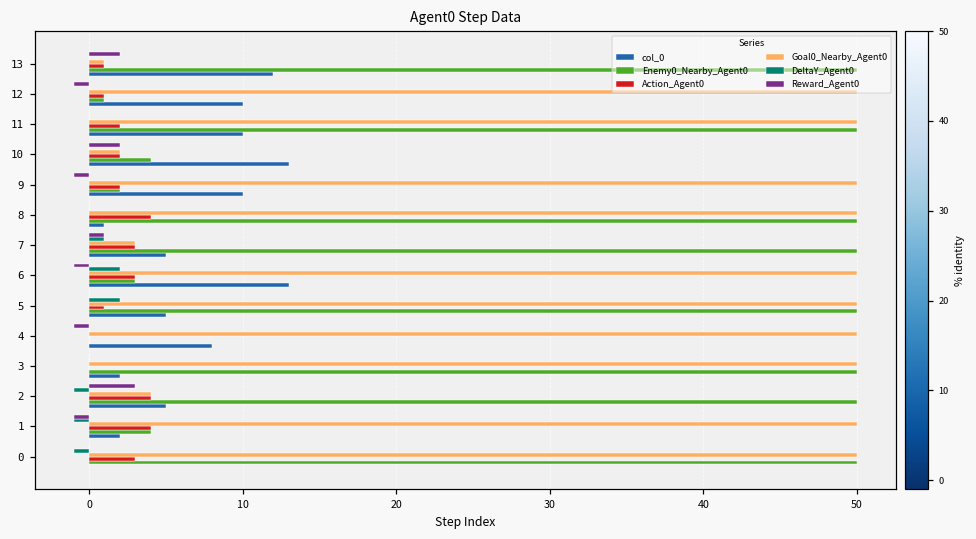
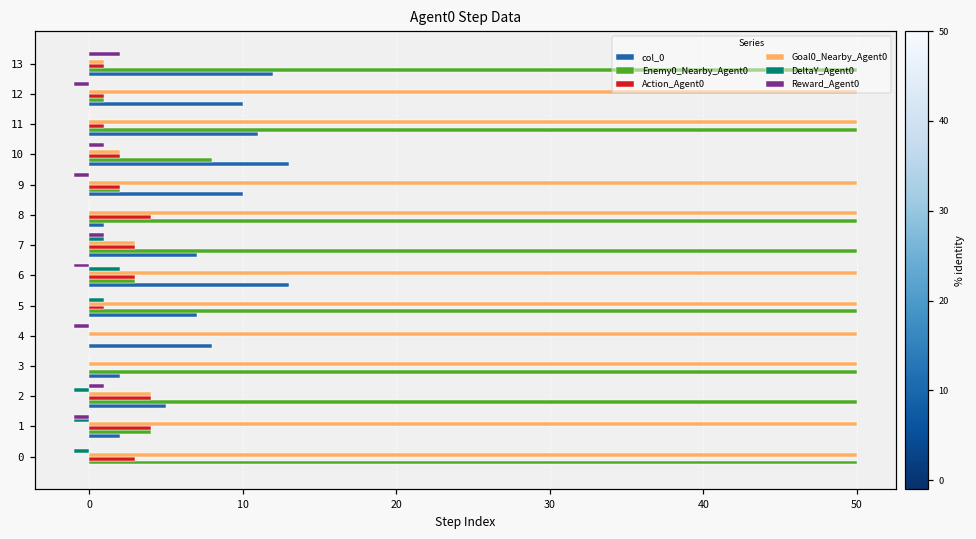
  {
    "col_0": {
      "13": 12,
      "12": 10,
-     "11": 10,
+     "11": 11,
      "10": 13,
      "9": 10,
      "8": 1,
-     "7": 5,
+     "7": 7,
      "6": 13,
-     "5": 5,
+     "5": 7,
      "4": 8,
      "3": 2,
      "2": 5,
      "1": 2,
      "0": 0
    },
    "Enemy0_Nearby_Agent0": {
      "12": 1,
      "11": 50,
-     "10": 4,
+     "10": 8,
      "9": 2,
      "8": 50,
      "7": 50,
      "6": 3,
      "5": 50,
      "4": 0,
      "3": 50,
      "2": 50,
      "1": 4,
      "0": 50
    },
    "Action_Agent0": {
      "13": 1,
      "12": 1,
-     "11": 2,
+     "11": 1,
      "10": 2,
      "9": 2,
      "8": 4,
      "7": 3,
      "6": 3,
      "5": 1,
      "4": 0,
      "3": 0,
      "2": 4,
      "1": 4,
      "0": 3
    },
    "Goal0_Nearby_Agent0": {
      "13": 1,
      "11": 50,
      "10": 2,
      "9": 50,
      "8": 50,
      "7": 3,
      "6": 50,
      "5": 50,
      "4": 50,
      "3": 50,
      "2": 4,
      "1": 50,
      "0": 50
    },
    "DeltaY_Agent0": {
      "13": 0,
      "12": 0,
      "11": 0,
      "10": 0,
      "9": 0,
      "8": 0,
      "7": 1,
      "6": 2,
-     "5": 2,
+     "5": 1,
      "4": 0,
      "3": 0,
      "2": -1,
      "1": -1,
      "0": -1
    },
    "Reward_Agent0": {
      "13": 2,
      "12": -1,
      "11": 0,
-     "10": 2,
+     "10": 1,
      "9": -1,
      "8": 0,
      "7": 1,
      "6": -1,
      "5": 0,
      "4": -1,
      "3": 0,
-     "2": 3,
+     "2": 1,
      "1": -1,
      "0": 0
    }
  }
